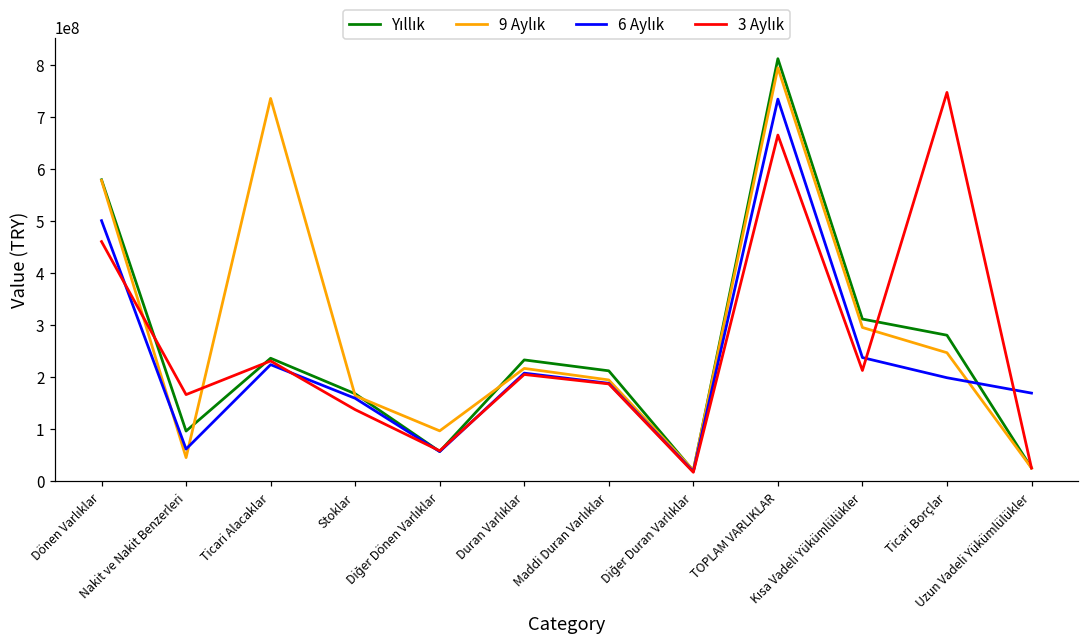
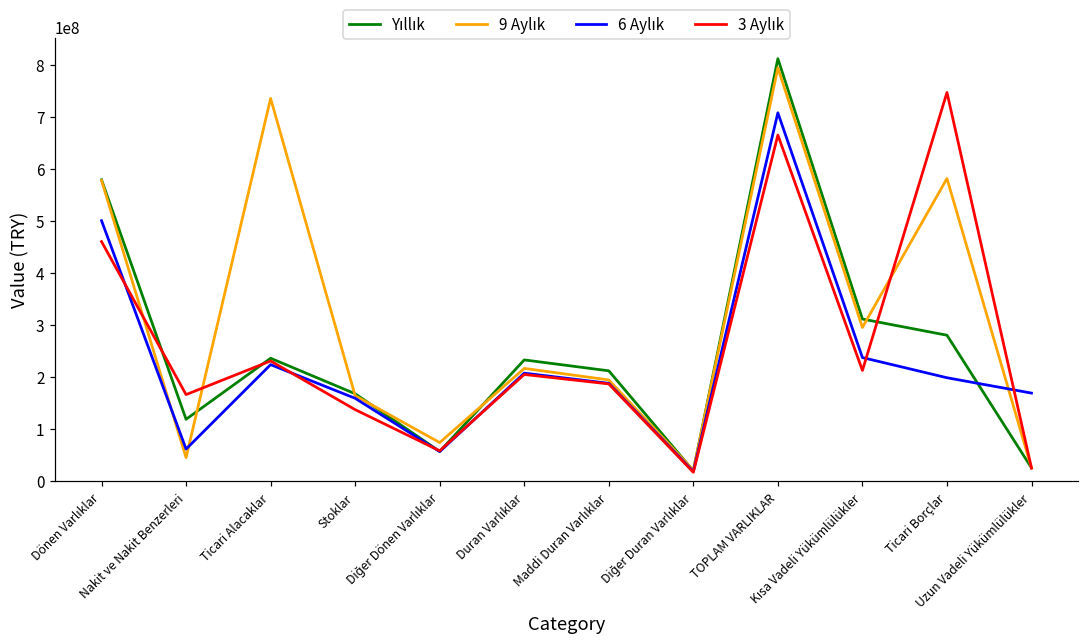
  {
    "Yıllık": {
-     "Nakit ve Nakit Benzerleri": 100000000,
+     "Nakit ve Nakit Benzerleri": 120000000,
      "Duran Varlıklar": 230000000,
      "Maddi Duran Varlıklar": 210000000,
      "TOPLAM VARLIKLAR": 810000000,
      "Kısa Vadeli Yükümlülükler": 310000000,
      "Ticari Borçlar": 280000000
    },
    "9 Aylık": {
      "Nakit ve Nakit Benzerleri": 40000000,
      "Ticari Alacaklar": 740000000,
-     "Diğer Dönen Varlıklar": 100000000,
+     "Diğer Dönen Varlıklar": 70000000,
      "Duran Varlıklar": 220000000,
      "Maddi Duran Varlıklar": 190000000,
      "TOPLAM VARLIKLAR": 790000000,
      "Kısa Vadeli Yükümlülükler": 300000000,
-     "Ticari Borçlar": 250000000
+     "Ticari Borçlar": 580000000
    },
    "6 Aylık": {
      "Dönen Varlıklar": 500000000,
      "Nakit ve Nakit Benzerleri": 60000000,
      "Ticari Alacaklar": 220000000,
-     "TOPLAM VARLIKLAR": 730000000,
+     "TOPLAM VARLIKLAR": 710000000,
      "Kısa Vadeli Yükümlülükler": 240000000,
      "Ticari Borçlar": 200000000,
      "Uzun Vadeli Yükümlülükler": 170000000
    },
    "3 Aylık": {
      "Dönen Varlıklar": 460000000,
      "Nakit ve Nakit Benzerleri": 170000000,
      "Stoklar": 140000000,
      "TOPLAM VARLIKLAR": 670000000,
      "Kısa Vadeli Yükümlülükler": 210000000,
      "Ticari Borçlar": 750000000
    }
  }
